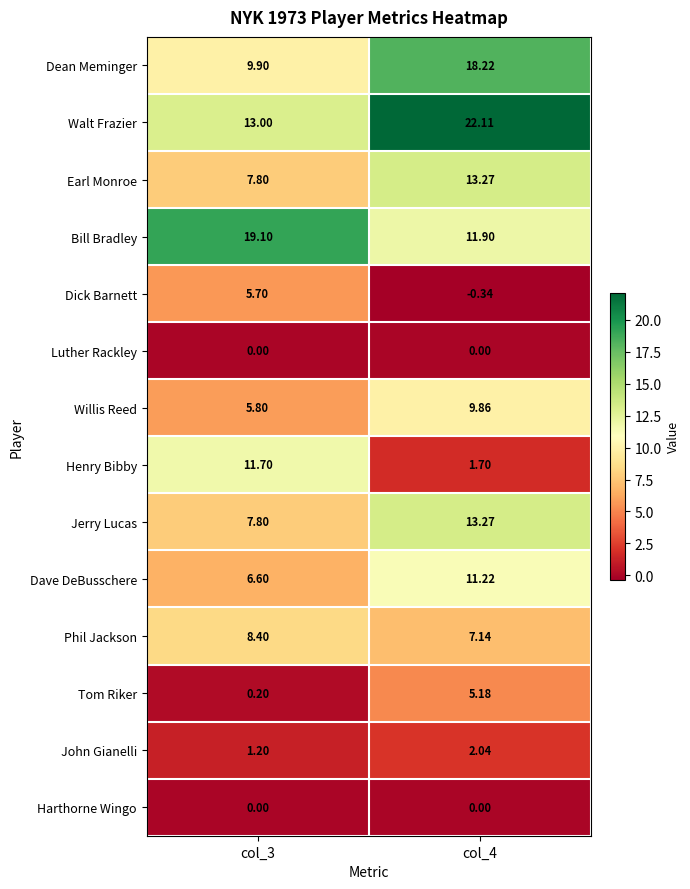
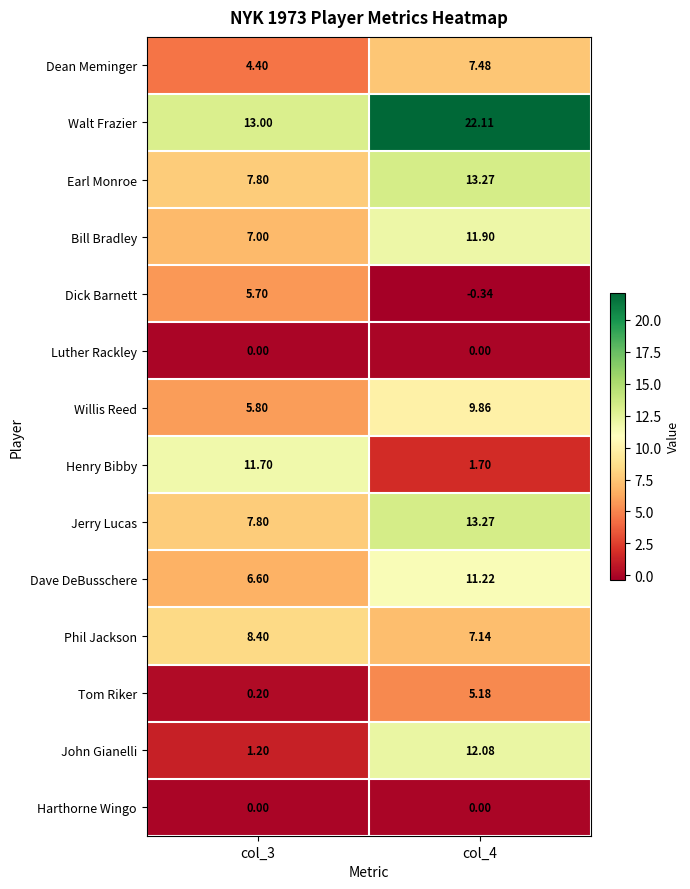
  {
    "Dean Meminger": {
-     "col_3": 9.90,
-     "col_4": 18.22
+     "col_3": 4.40,
+     "col_4": 7.48
    },
    "Walt Frazier": {
      "col_3": 13.00,
      "col_4": 22.11
    },
    "Earl Monroe": {
      "col_3": 7.80,
      "col_4": 13.27
    },
    "Bill Bradley": {
-     "col_3": 19.10,
+     "col_3": 7.00,
      "col_4": 11.90
    },
    "Dick Barnett": {
      "col_3": 5.70,
      "col_4": -0.34
    },
    "Luther Rackley": {
      "col_3": 0.00,
      "col_4": 0.00
    },
    "Willis Reed": {
      "col_3": 5.80,
      "col_4": 9.86
    },
    "Henry Bibby": {
      "col_3": 11.70,
      "col_4": 1.70
    },
    "Jerry Lucas": {
      "col_3": 7.80,
      "col_4": 13.27
    },
    "Dave DeBusschere": {
      "col_3": 6.60,
      "col_4": 11.22
    },
    "Phil Jackson": {
      "col_3": 8.40,
      "col_4": 7.14
    },
    "Tom Riker": {
      "col_3": 0.20,
      "col_4": 5.18
    },
    "John Gianelli": {
      "col_3": 1.20,
-     "col_4": 2.04
+     "col_4": 12.08
    },
    "Harthorne Wingo": {
      "col_3": 0.00,
      "col_4": 0.00
    }
  }
